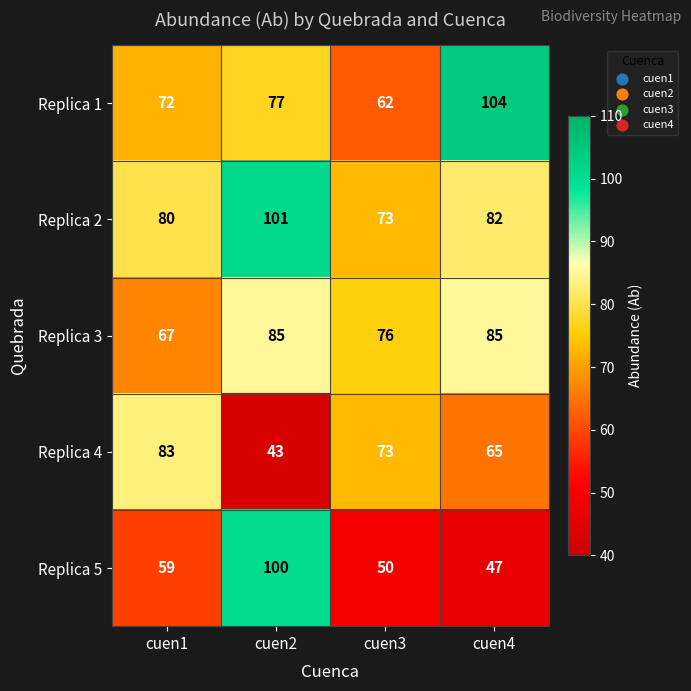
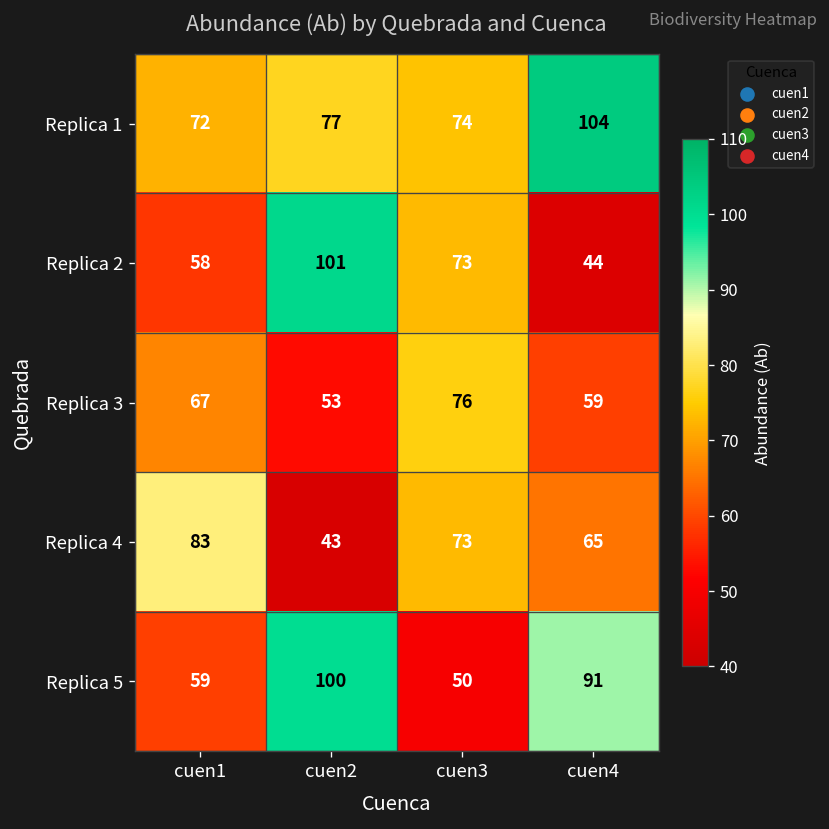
  {
    "Replica 1": {
      "cuen1": 72,
      "cuen2": 77,
-     "cuen3": 62,
+     "cuen3": 74,
      "cuen4": 104
    },
    "Replica 2": {
-     "cuen1": 80,
+     "cuen1": 58,
      "cuen2": 101,
      "cuen3": 73,
-     "cuen4": 82
+     "cuen4": 44
    },
    "Replica 3": {
      "cuen1": 67,
-     "cuen2": 85,
+     "cuen2": 53,
      "cuen3": 76,
-     "cuen4": 85
+     "cuen4": 59
    },
    "Replica 4": {
      "cuen1": 83,
      "cuen2": 43,
      "cuen3": 73,
      "cuen4": 65
    },
    "Replica 5": {
      "cuen1": 59,
      "cuen2": 100,
      "cuen3": 50,
-     "cuen4": 47
+     "cuen4": 91
    }
  }
